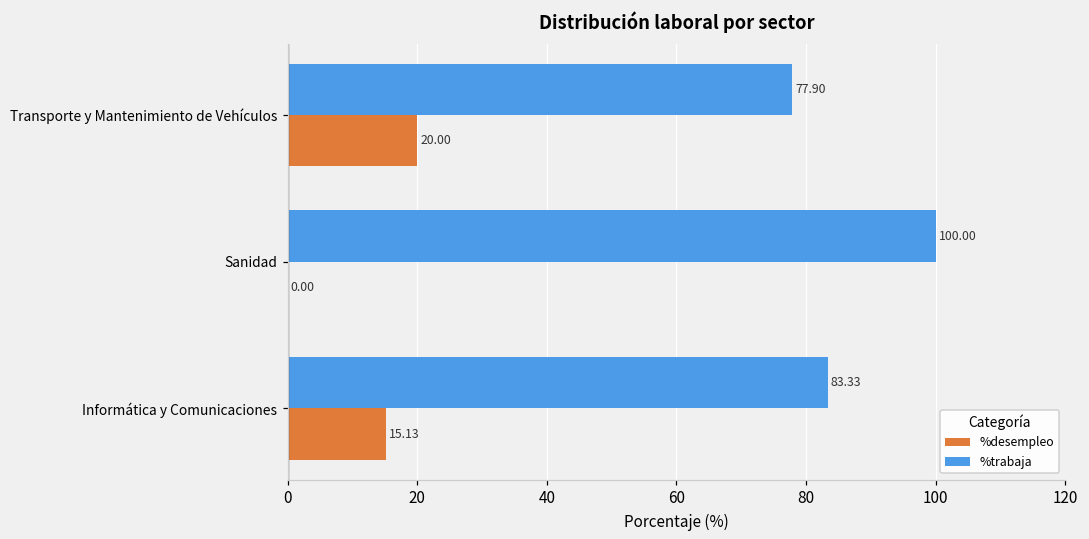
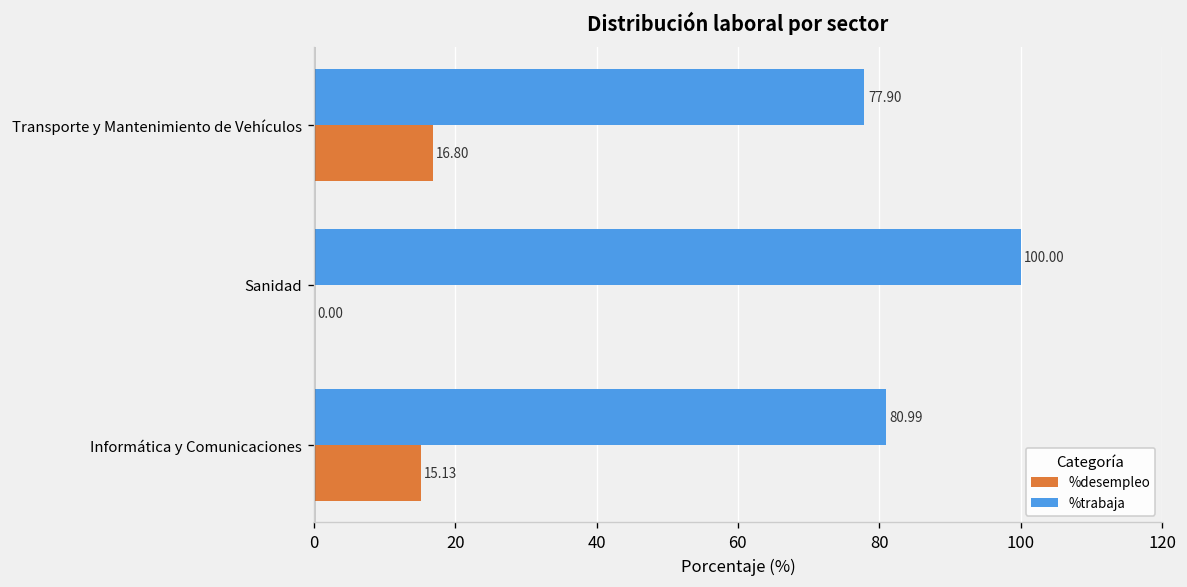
  {
    "%desempleo": {
-     "Transporte y Mantenimiento de Vehículos": 20.00,
+     "Transporte y Mantenimiento de Vehículos": 16.80,
      "Sanidad": 0.00,
      "Informática y Comunicaciones": 15.13
    },
    "%trabaja": {
      "Transporte y Mantenimiento de Vehículos": 77.90,
      "Sanidad": 100.00,
-     "Informática y Comunicaciones": 83.33
+     "Informática y Comunicaciones": 80.99
    }
  }
